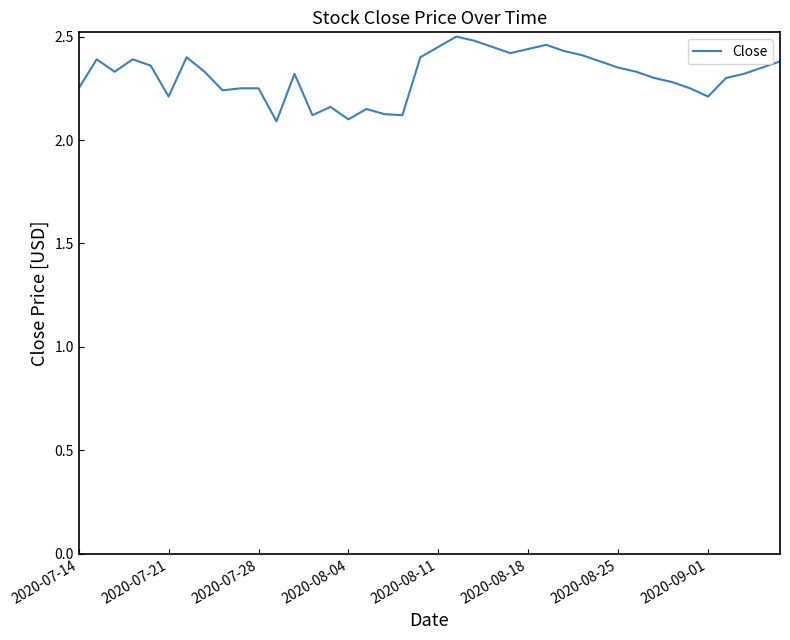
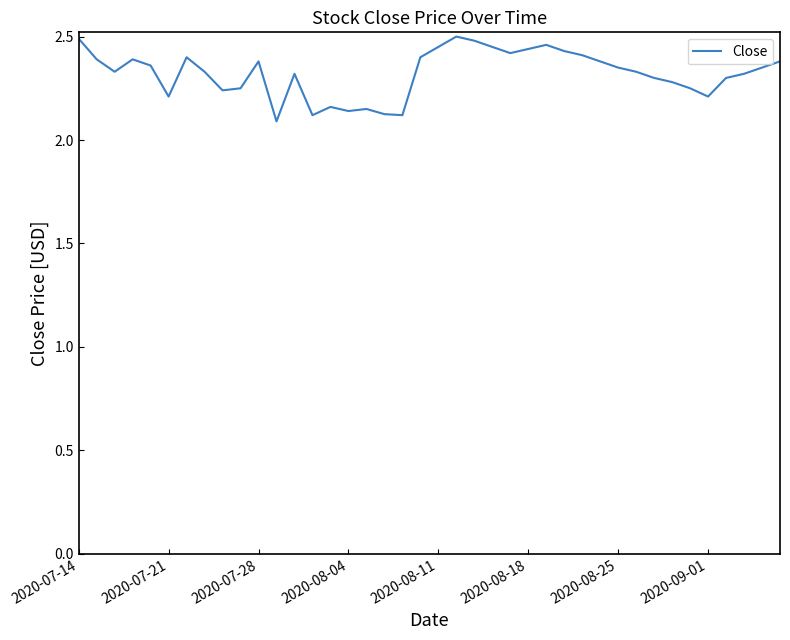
  {
-   "2020-07-14": 2.25,
+   "2020-07-14": 2.49,
    "2020-07-21": 2.21,
-   "2020-07-28": 2.25,
-   "2020-08-04": 2.10,
+   "2020-07-28": 2.38,
+   "2020-08-04": 2.14,
    "2020-08-11": 2.45,
    "2020-08-18": 2.44,
    "2020-08-25": 2.35,
    "2020-09-01": 2.21
  }
